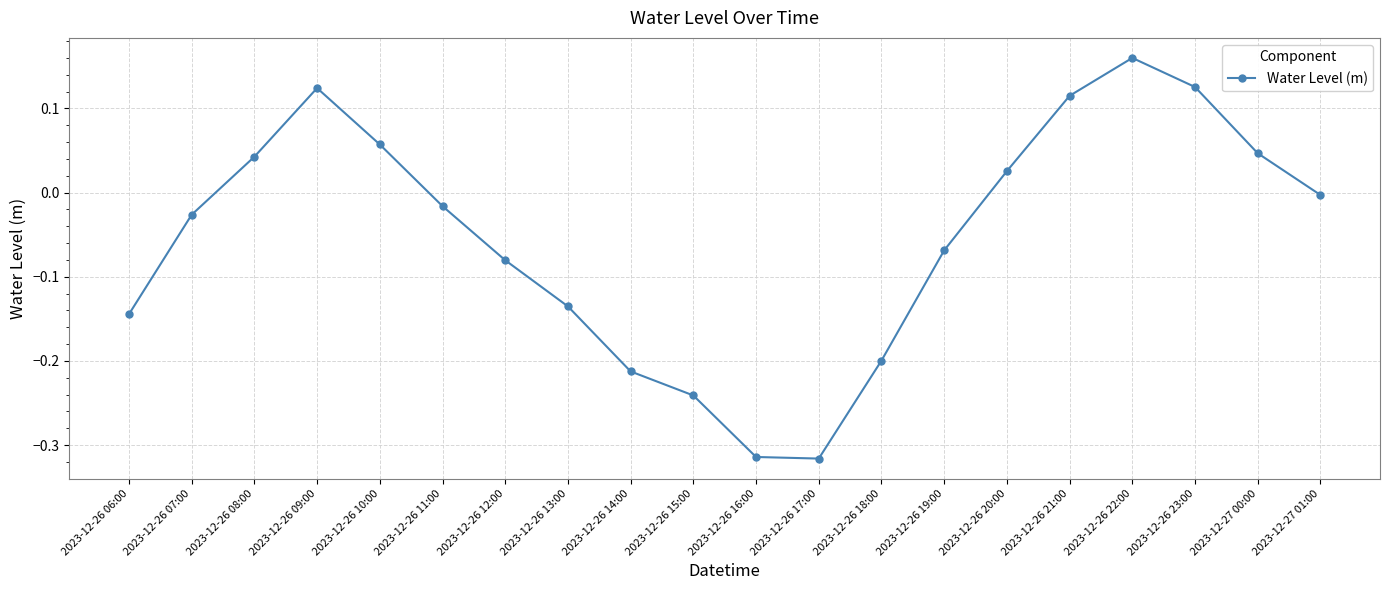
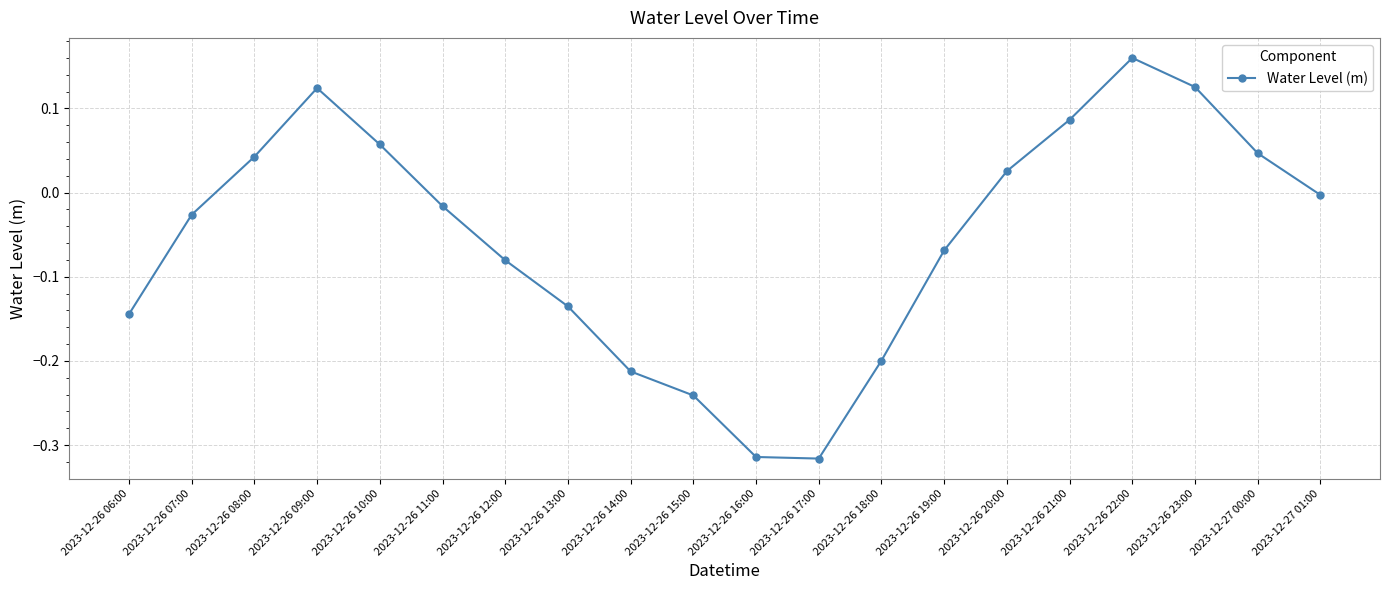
  {
    "2023-12-26 06:00": -0.14,
    "2023-12-26 07:00": -0.03,
    "2023-12-26 08:00": 0.04,
    "2023-12-26 09:00": 0.12,
    "2023-12-26 10:00": 0.06,
    "2023-12-26 11:00": -0.02,
    "2023-12-26 12:00": -0.08,
    "2023-12-26 13:00": -0.14,
    "2023-12-26 14:00": -0.21,
    "2023-12-26 15:00": -0.24,
    "2023-12-26 16:00": -0.31,
    "2023-12-26 17:00": -0.32,
    "2023-12-26 18:00": -0.20,
    "2023-12-26 19:00": -0.07,
    "2023-12-26 20:00": 0.03,
-   "2023-12-26 21:00": 0.12,
+   "2023-12-26 21:00": 0.09,
    "2023-12-26 22:00": 0.16,
    "2023-12-26 23:00": 0.13,
    "2023-12-27 00:00": 0.05,
    "2023-12-27 01:00": 0.00
  }
